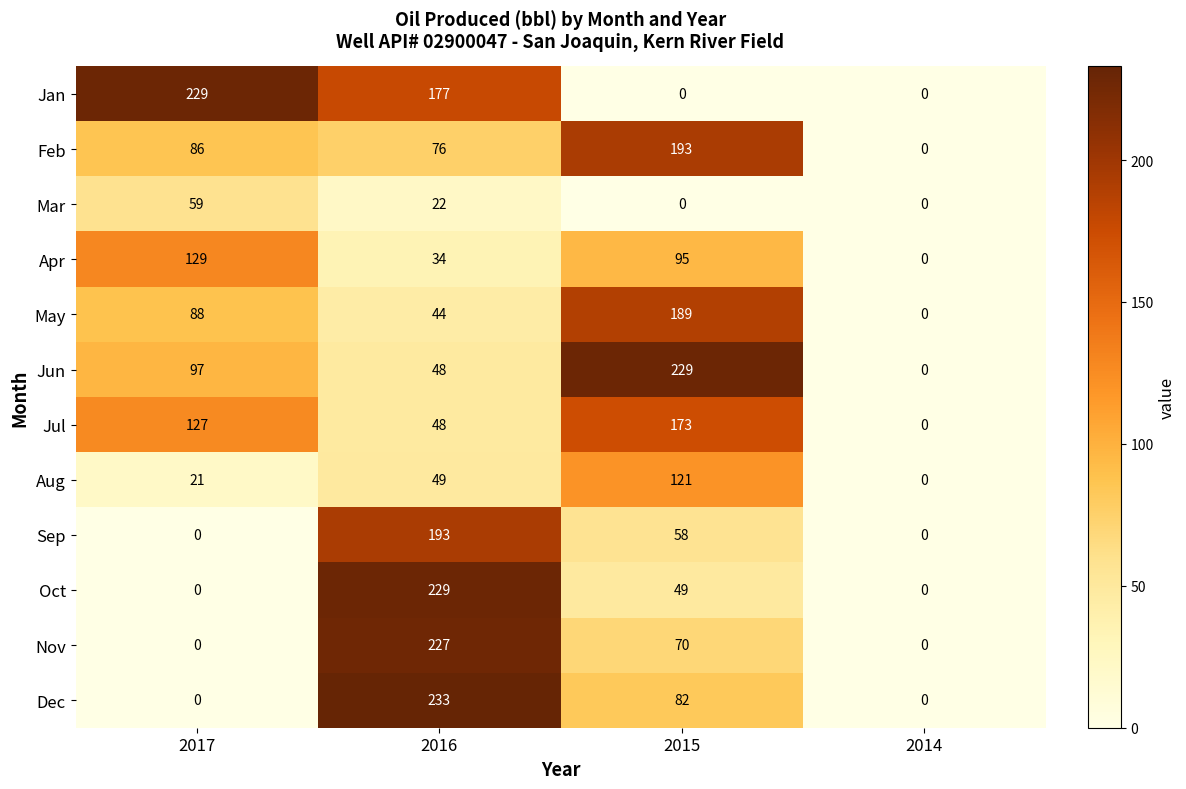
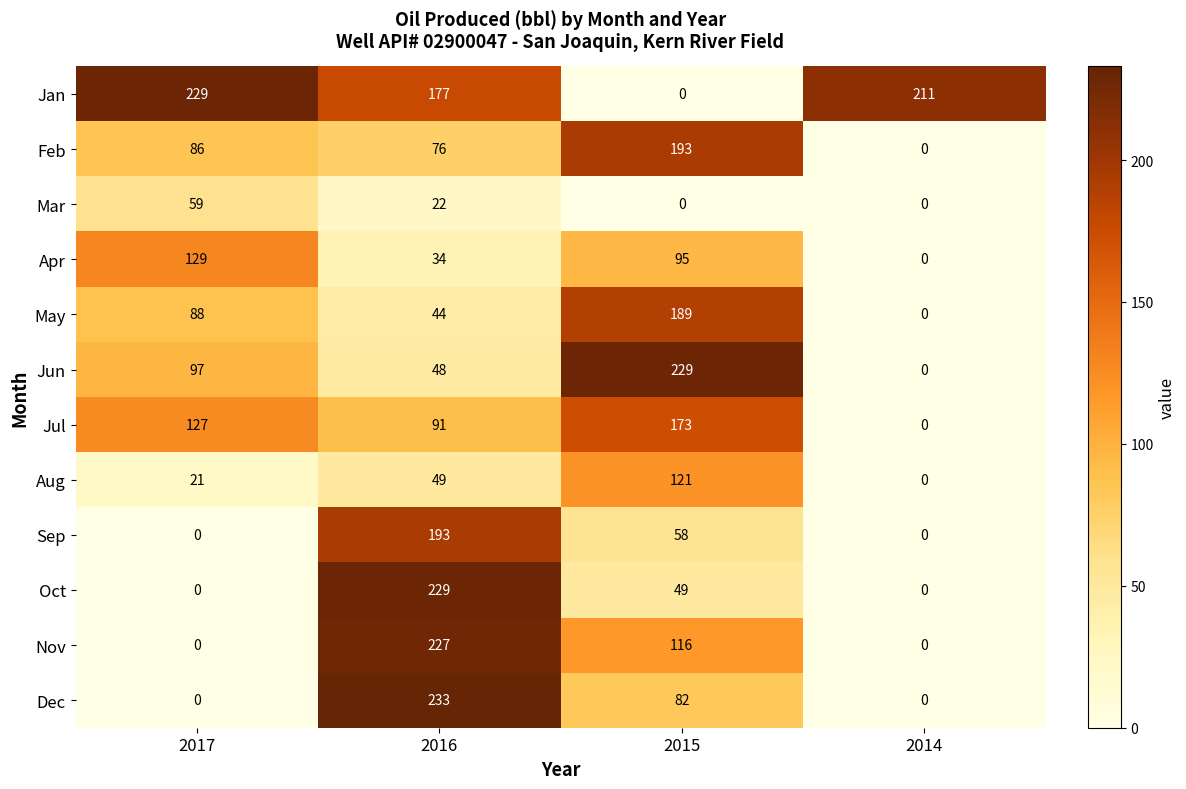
  {
    "Jan": {
      "2017": 229,
      "2016": 177,
      "2015": 0,
-     "2014": 0
+     "2014": 211
    },
    "Feb": {
      "2017": 86,
      "2016": 76,
      "2015": 193,
      "2014": 0
    },
    "Mar": {
      "2017": 59,
      "2016": 22,
      "2015": 0,
      "2014": 0
    },
    "Apr": {
      "2017": 129,
      "2016": 34,
      "2015": 95,
      "2014": 0
    },
    "May": {
      "2017": 88,
      "2016": 44,
      "2015": 189,
      "2014": 0
    },
    "Jun": {
      "2017": 97,
      "2016": 48,
      "2015": 229,
      "2014": 0
    },
    "Jul": {
      "2017": 127,
-     "2016": 48,
+     "2016": 91,
      "2015": 173,
      "2014": 0
    },
    "Aug": {
      "2017": 21,
      "2016": 49,
      "2015": 121,
      "2014": 0
    },
    "Sep": {
      "2017": 0,
      "2016": 193,
      "2015": 58,
      "2014": 0
    },
    "Oct": {
      "2017": 0,
      "2016": 229,
      "2015": 49,
      "2014": 0
    },
    "Nov": {
      "2017": 0,
      "2016": 227,
-     "2015": 70,
+     "2015": 116,
      "2014": 0
    },
    "Dec": {
      "2017": 0,
      "2016": 233,
      "2015": 82,
      "2014": 0
    }
  }
